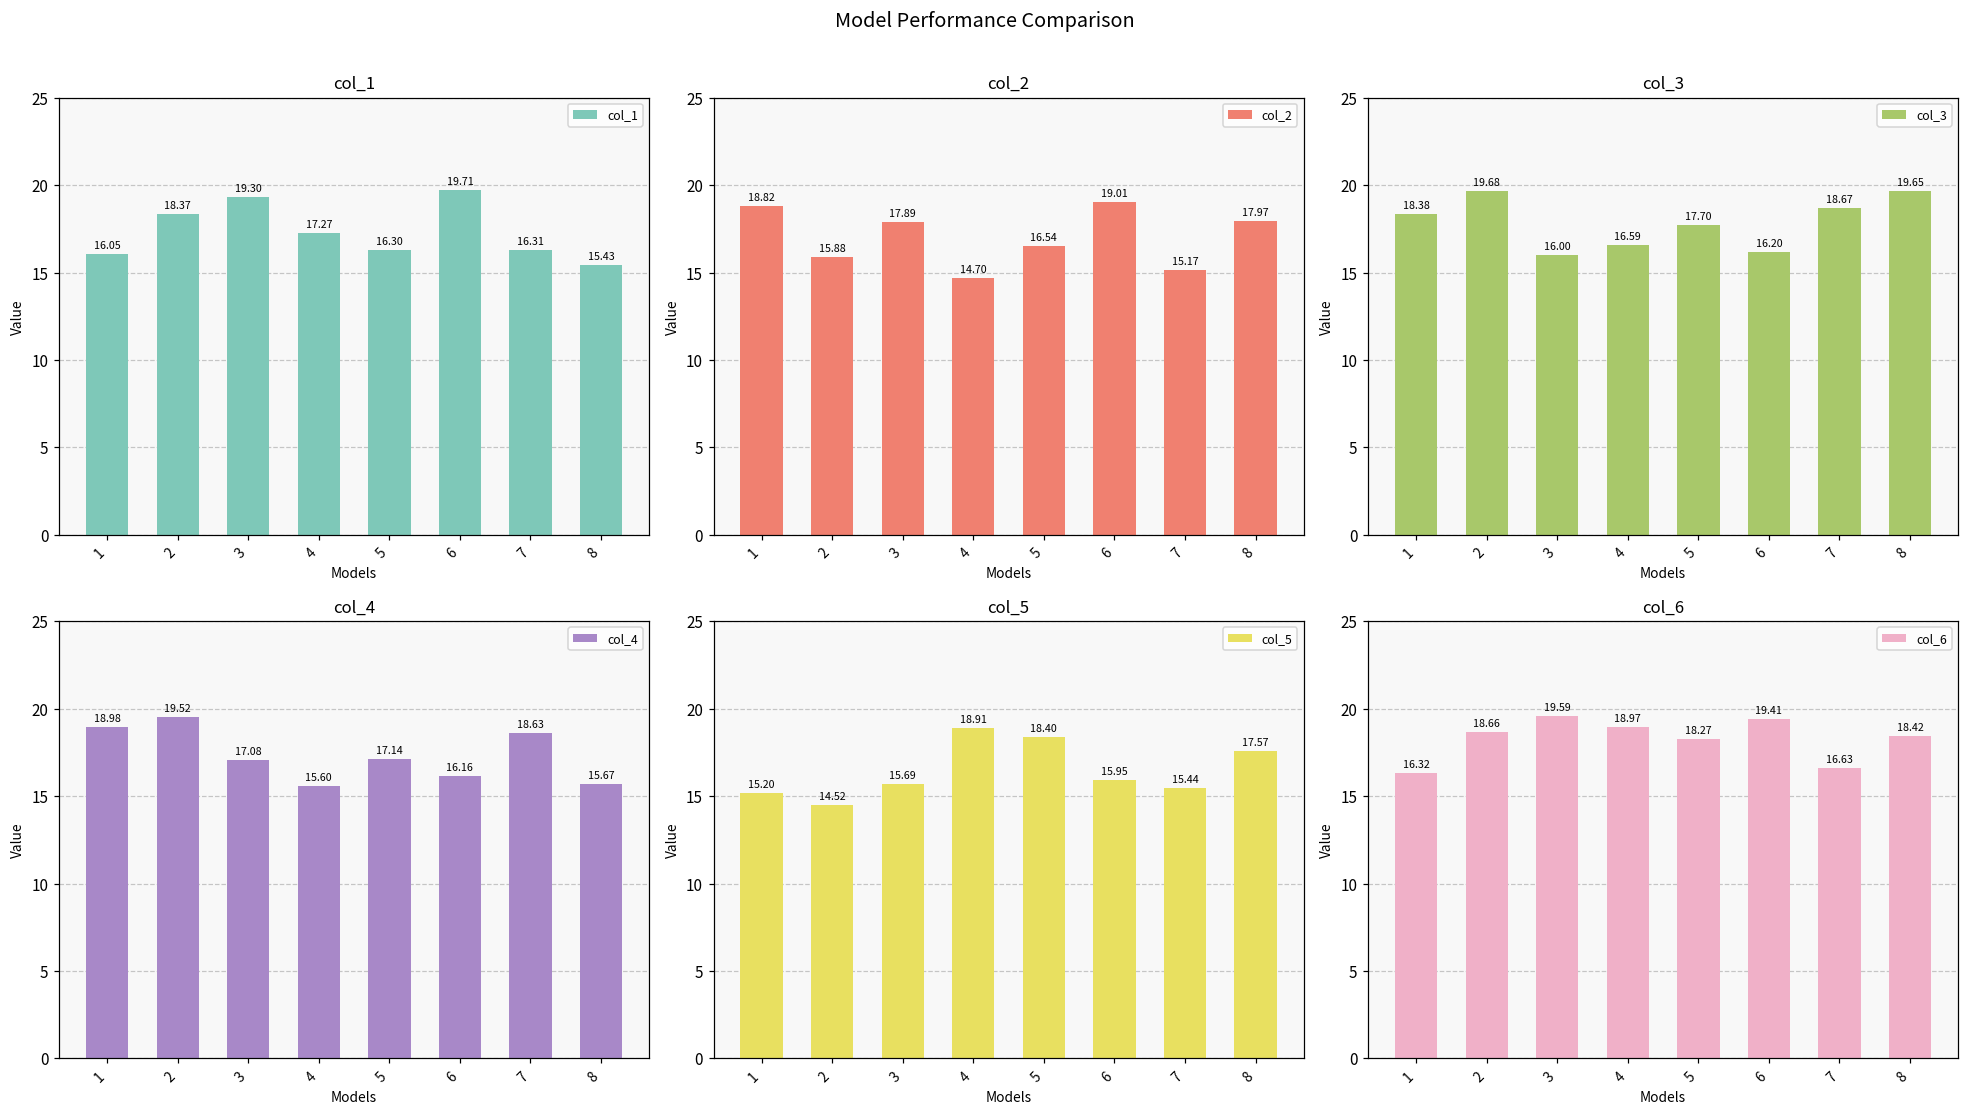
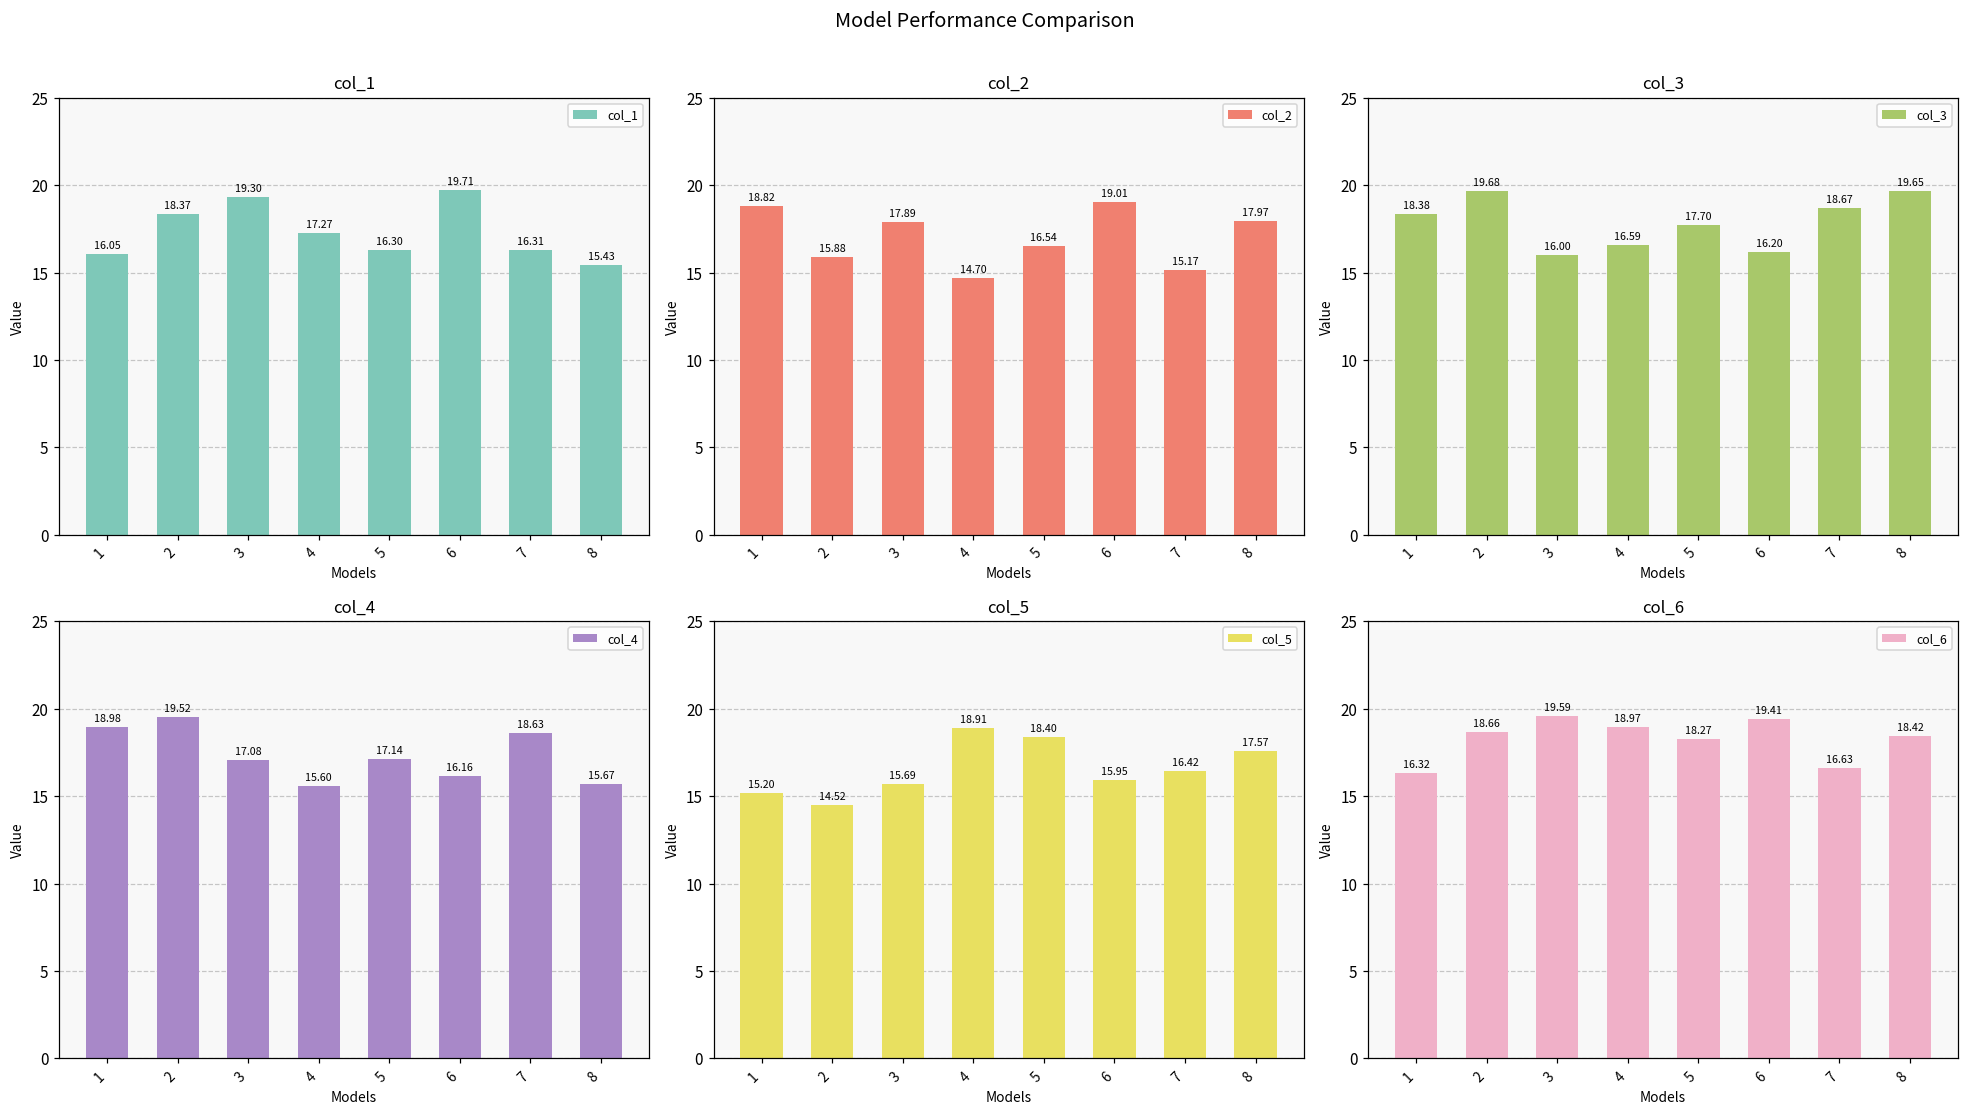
  {
    "col_1": {
      "1": 16.05,
      "2": 18.37,
      "3": 19.30,
      "4": 17.27,
      "5": 16.30,
      "6": 19.71,
      "7": 16.31,
      "8": 15.43
    },
    "col_2": {
      "1": 18.82,
      "2": 15.88,
      "3": 17.89,
      "4": 14.70,
      "5": 16.54,
      "6": 19.01,
      "7": 15.17,
      "8": 17.97
    },
    "col_3": {
      "1": 18.38,
      "2": 19.68,
      "3": 16.00,
      "4": 16.59,
      "5": 17.70,
      "6": 16.20,
      "7": 18.67,
      "8": 19.65
    },
    "col_4": {
      "1": 18.98,
      "2": 19.52,
      "3": 17.08,
      "4": 15.60,
      "5": 17.14,
      "6": 16.16,
      "7": 18.63,
      "8": 15.67
    },
    "col_5": {
      "1": 15.20,
      "2": 14.52,
      "3": 15.69,
      "4": 18.91,
      "5": 18.40,
      "6": 15.95,
-     "7": 15.44,
+     "7": 16.42,
      "8": 17.57
    },
    "col_6": {
      "1": 16.32,
      "2": 18.66,
      "3": 19.59,
      "4": 18.97,
      "5": 18.27,
      "6": 19.41,
      "7": 16.63,
      "8": 18.42
    }
  }
